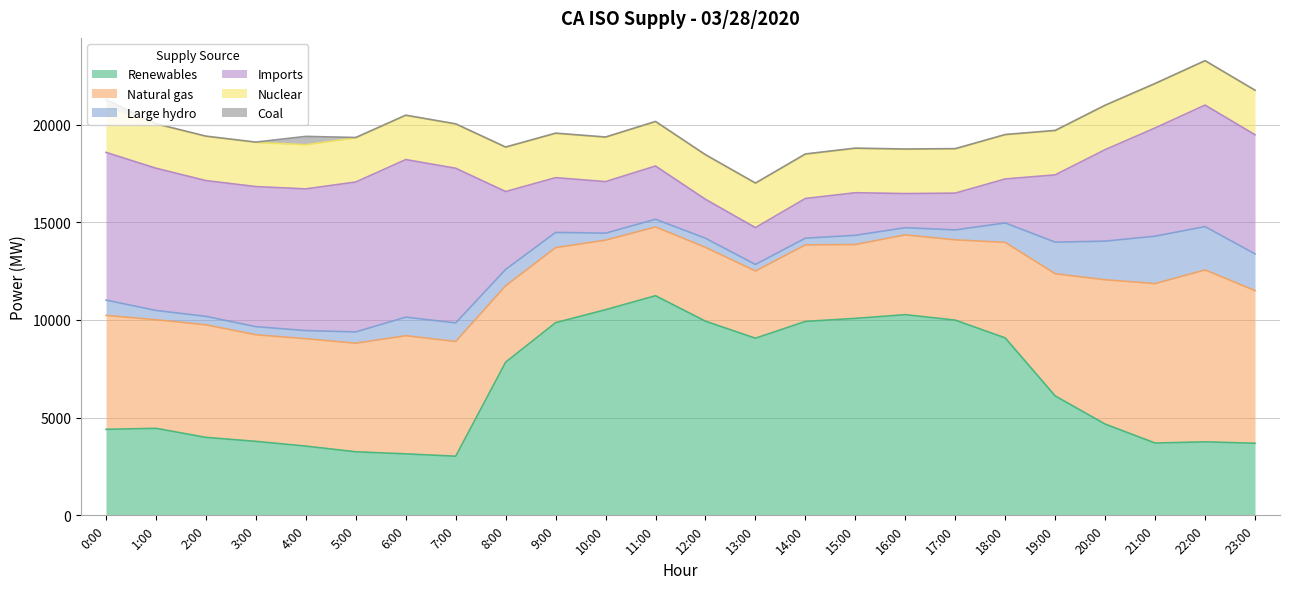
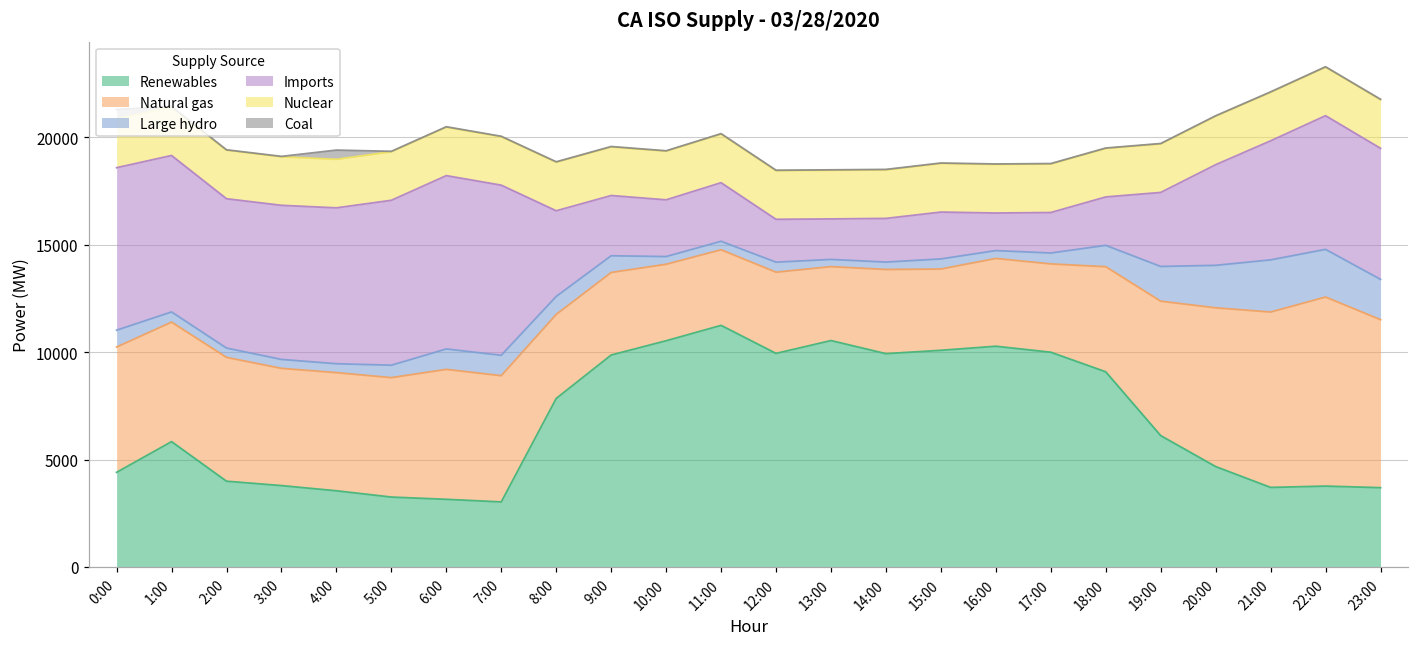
  {
    "Renewables": {
      "0:00": 4400,
-     "1:00": 4500,
+     "1:00": 5800,
      "2:00": 4000,
      "3:00": 3800,
      "4:00": 3500,
      "5:00": 3300,
      "6:00": 3100,
      "7:00": 3000,
      "8:00": 7800,
      "9:00": 9900,
      "10:00": 10500,
      "11:00": 11200,
      "12:00": 9900,
-     "13:00": 9100,
+     "13:00": 10500,
      "14:00": 9900,
      "15:00": 10100,
      "16:00": 10300,
      "17:00": 10000,
      "18:00": 9100,
      "19:00": 6100,
      "20:00": 4700,
      "21:00": 3700,
      "22:00": 3800,
      "23:00": 3700
    },
    "Coal": {
      "4:00": 400
    }
  }
